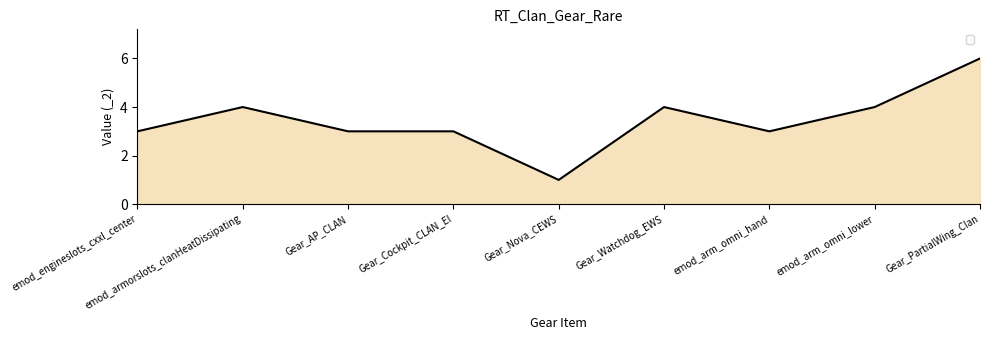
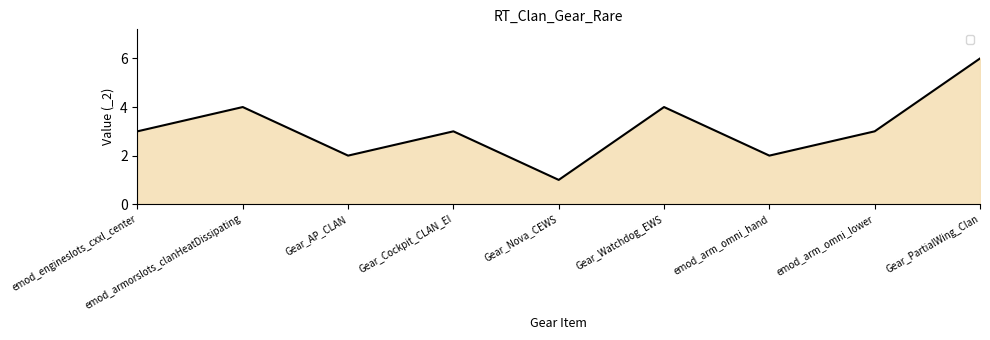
  {
    "emod_engineslots_cxxl_center": 3,
    "emod_armorslots_clanHeatDissipating": 4,
-   "Gear_AP_CLAN": 3,
+   "Gear_AP_CLAN": 2,
    "Gear_Cockpit_CLAN_EI": 3,
    "Gear_Nova_CEWS": 1,
    "Gear_Watchdog_EWS": 4,
-   "emod_arm_omni_hand": 3,
-   "emod_arm_omni_lower": 4,
+   "emod_arm_omni_hand": 2,
+   "emod_arm_omni_lower": 3,
    "Gear_PartialWing_Clan": 6
  }
